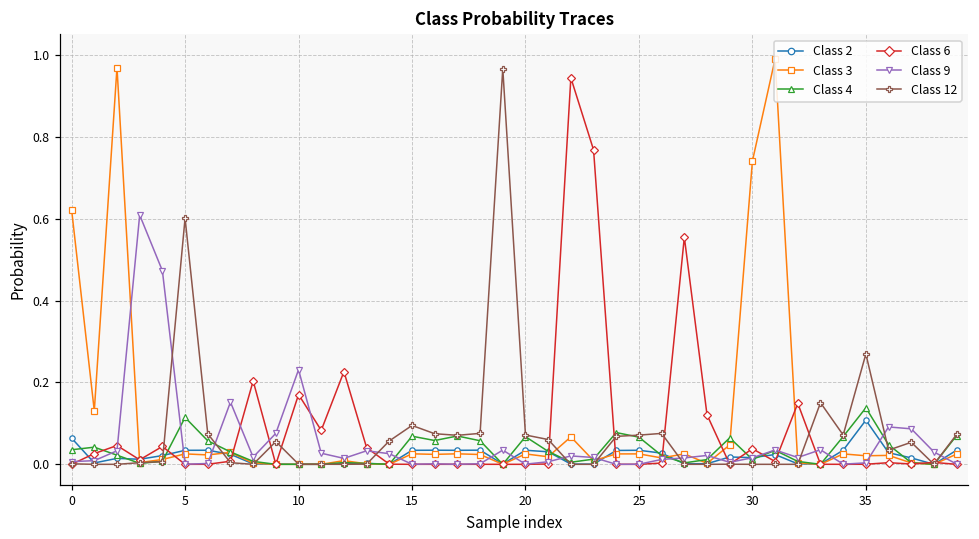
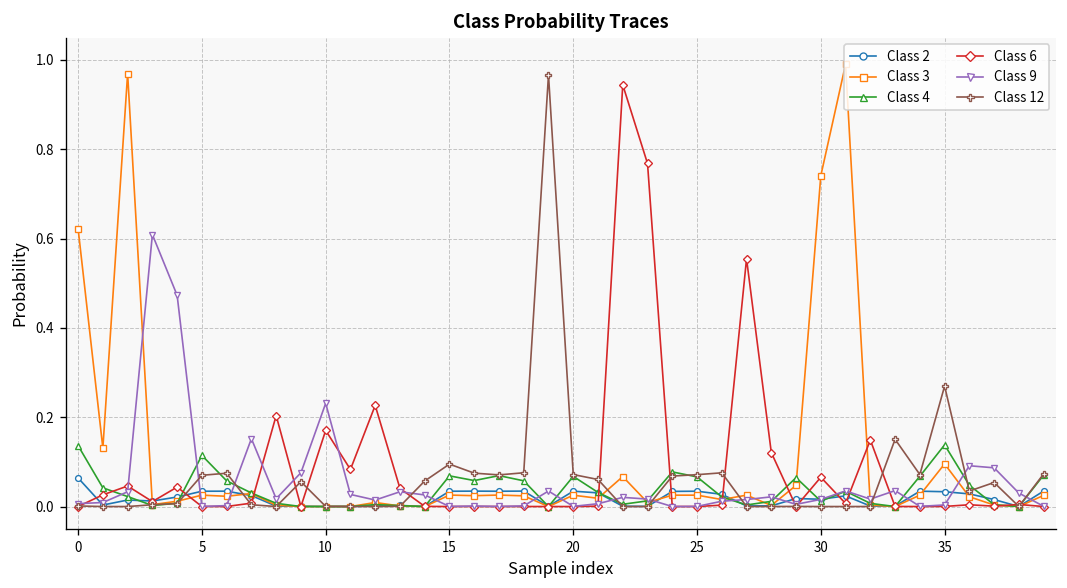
  {
    "Class 2": {
      "0": 0.06,
      "5": 0.03,
      "15": 0.03,
      "20": 0.03,
      "25": 0.03,
-     "35": 0.11
+     "35": 0.03
    },
    "Class 3": {
      "0": 0.62,
      "5": 0.03,
      "15": 0.03,
      "20": 0.03,
      "25": 0.03,
      "30": 0.74,
-     "35": 0.02
+     "35": 0.10
    },
    "Class 4": {
-     "0": 0.04,
+     "0": 0.14,
      "5": 0.11,
      "15": 0.07,
      "35": 0.14
    },
    "Class 6": {
      "10": 0.17,
-     "30": 0.04
+     "30": 0.07
    },
    "Class 9": {
      "10": 0.23
    },
    "Class 12": {
-     "5": 0.60,
+     "5": 0.07,
      "15": 0.09,
      "30": 0.00,
      "35": 0.27
    }
  }
